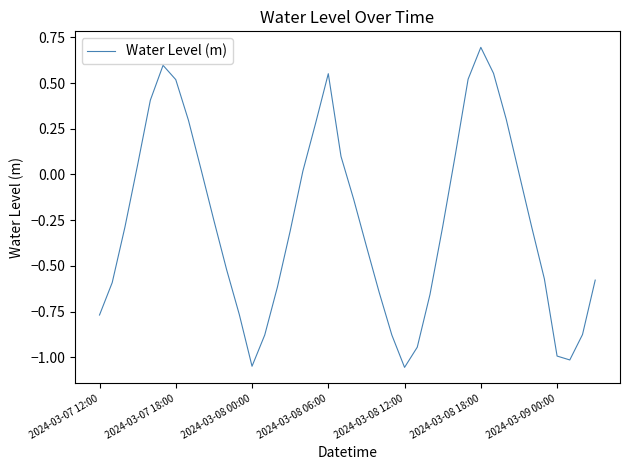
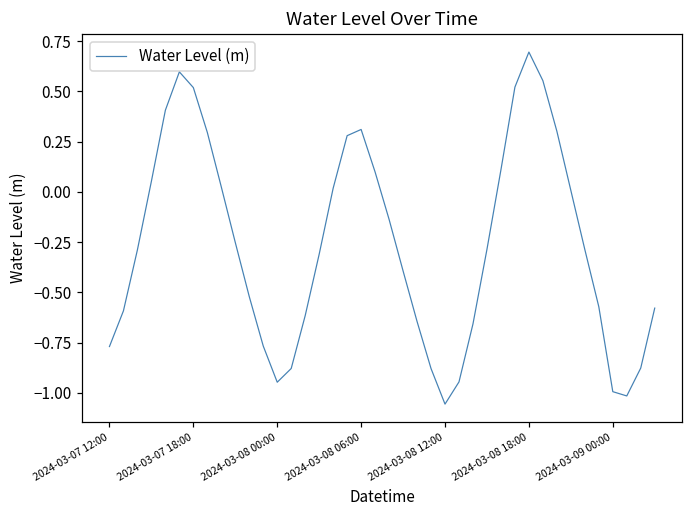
  {
    "2024-03-07 12:00": -0.77,
    "2024-03-07 18:00": 0.52,
-   "2024-03-08 00:00": -1.05,
-   "2024-03-08 06:00": 0.55,
+   "2024-03-08 00:00": -0.95,
+   "2024-03-08 06:00": 0.31,
    "2024-03-08 12:00": -1.06,
    "2024-03-08 18:00": 0.70,
    "2024-03-09 00:00": -0.99
  }
